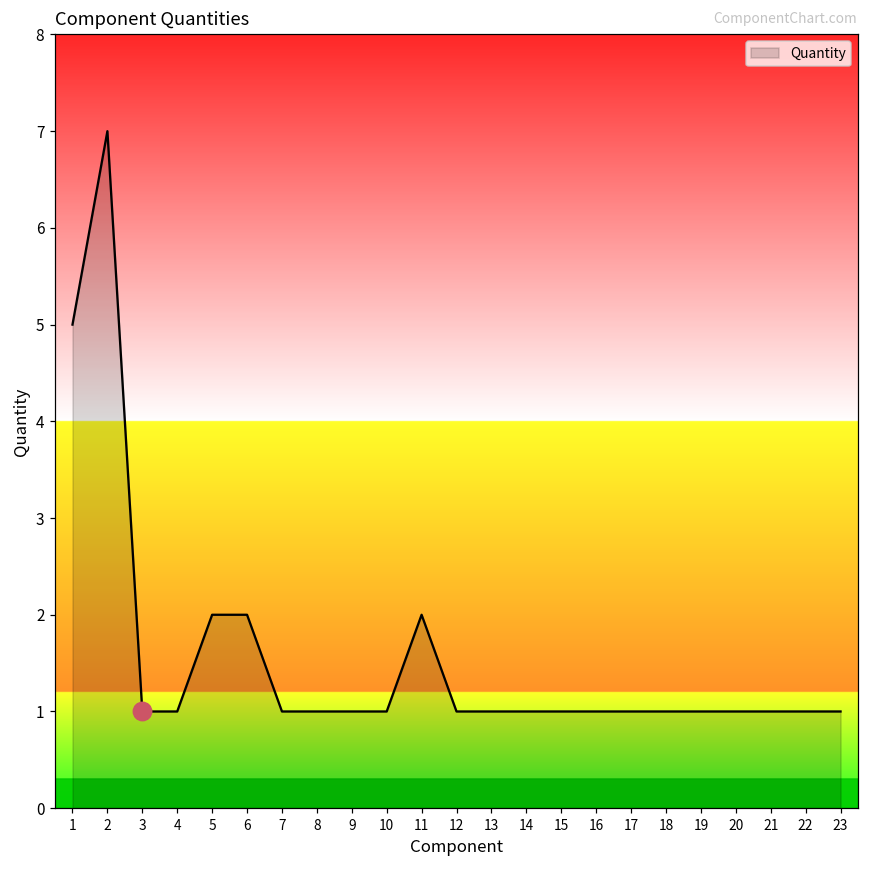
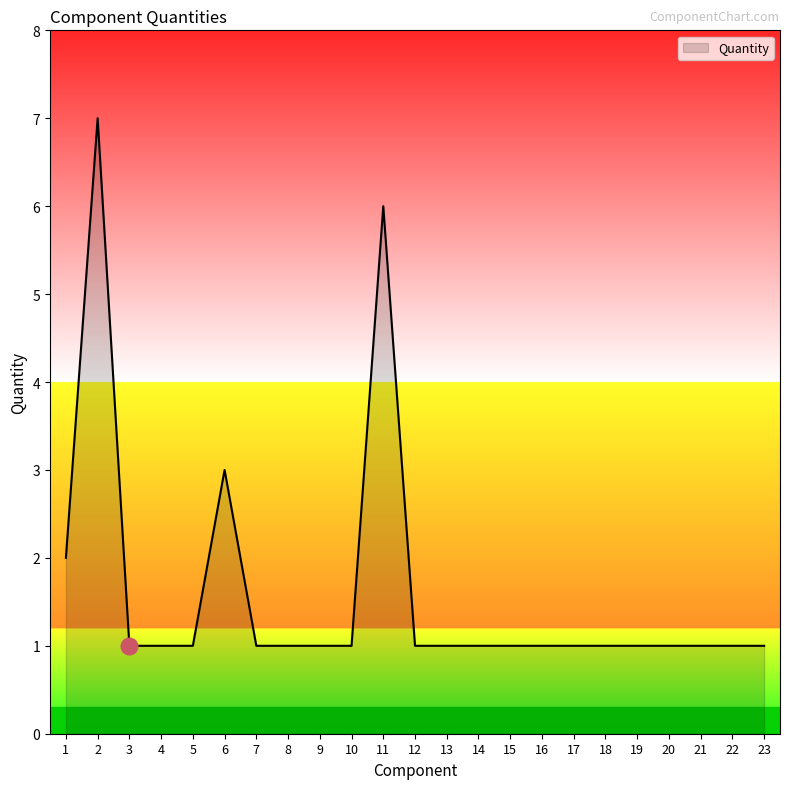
  {
    "Quantity": {
-     "1": 5,
+     "1": 2,
      "2": 7,
      "4": 1,
-     "5": 2,
-     "6": 2,
+     "5": 1,
+     "6": 3,
      "7": 1,
      "8": 1,
      "9": 1,
      "10": 1,
-     "11": 2,
+     "11": 6,
      "12": 1,
      "13": 1,
      "14": 1,
      "15": 1,
      "16": 1,
      "17": 1,
      "18": 1,
      "19": 1,
      "20": 1,
      "21": 1,
      "22": 1,
      "23": 1
    }
  }
